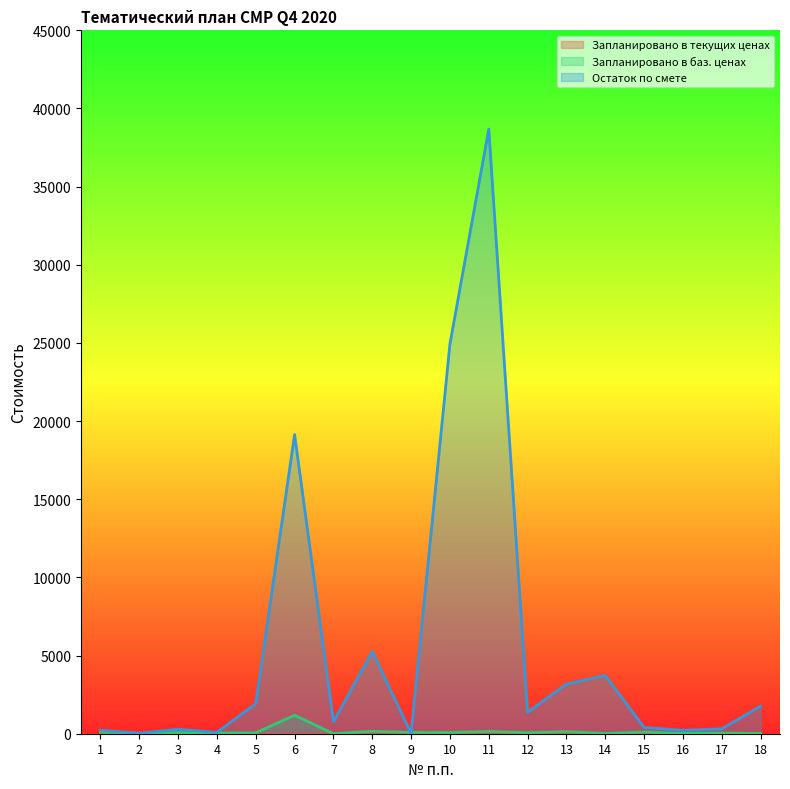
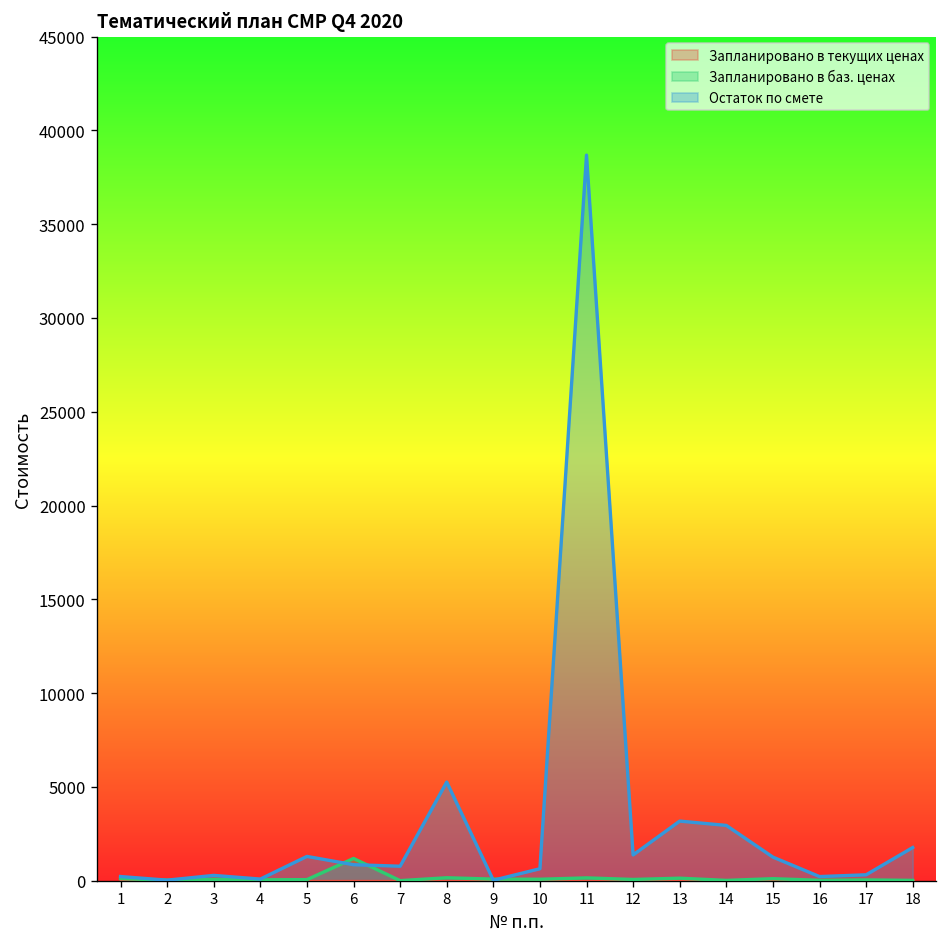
  {
    "Запланировано в текущих ценах": {
      "6": 0
    },
    "Запланировано в баз. ценах": {
      "6": 1200
    },
    "Остаток по смете": {
      "3": 300,
-     "5": 1900,
-     "6": 19100,
+     "5": 1300,
+     "6": 900,
      "7": 800,
      "8": 5300,
-     "10": 24900,
+     "10": 600,
      "11": 38700,
      "12": 1400,
      "13": 3200,
-     "14": 3700,
-     "15": 400,
+     "14": 2900,
+     "15": 1300,
      "16": 200,
      "17": 300,
      "18": 1800
    }
  }
